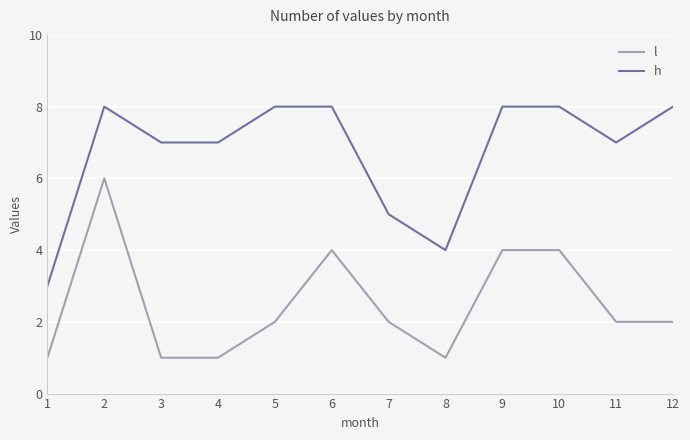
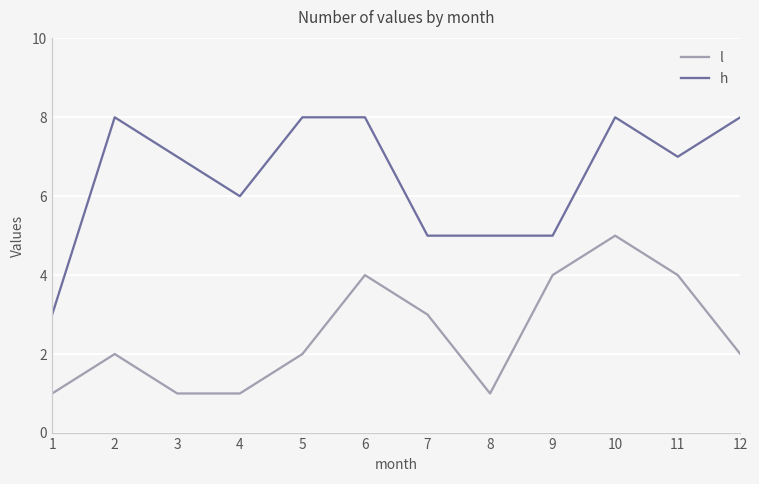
  {
    "l": {
      "1": 1,
-     "2": 6,
+     "2": 2,
      "3": 1,
      "4": 1,
      "5": 2,
      "6": 4,
-     "7": 2,
+     "7": 3,
      "8": 1,
      "9": 4,
-     "10": 4,
-     "11": 2,
+     "10": 5,
+     "11": 4,
      "12": 2
    },
    "h": {
      "1": 3,
      "2": 8,
      "3": 7,
-     "4": 7,
+     "4": 6,
      "5": 8,
      "6": 8,
      "7": 5,
-     "8": 4,
-     "9": 8,
+     "8": 5,
+     "9": 5,
      "10": 8,
      "11": 7,
      "12": 8
    }
  }
